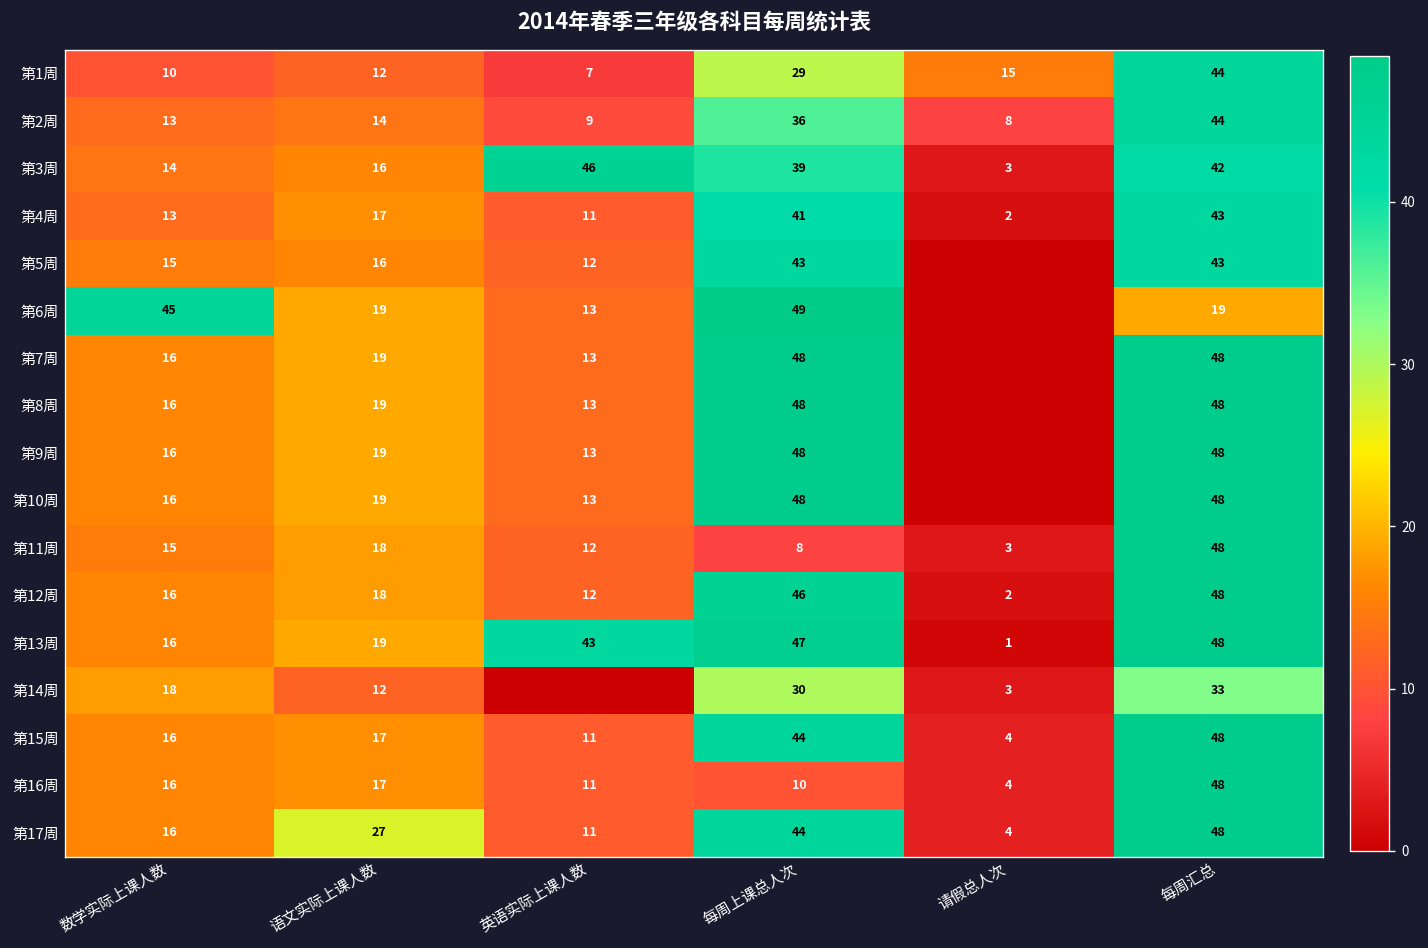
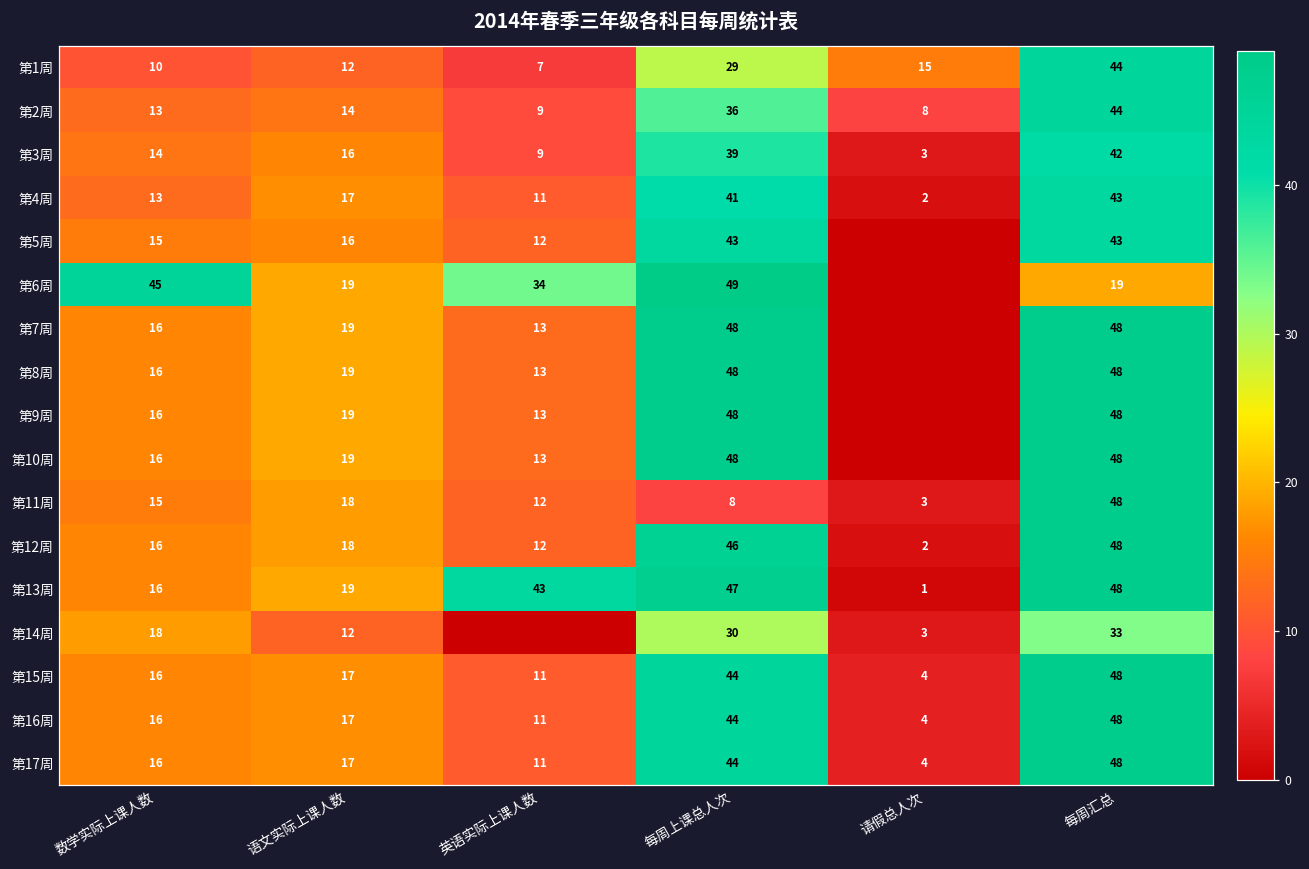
  {
    "第1周": {
      "数学实际上课人数": 10,
      "语文实际上课人数": 12,
      "英语实际上课人数": 7,
      "每周上课总人次": 29,
      "请假总人次": 15,
      "每周汇总": 44
    },
    "第2周": {
      "数学实际上课人数": 13,
      "语文实际上课人数": 14,
      "英语实际上课人数": 9,
      "每周上课总人次": 36,
      "请假总人次": 8,
      "每周汇总": 44
    },
    "第3周": {
      "数学实际上课人数": 14,
      "语文实际上课人数": 16,
-     "英语实际上课人数": 46,
+     "英语实际上课人数": 9,
      "每周上课总人次": 39,
      "请假总人次": 3,
      "每周汇总": 42
    },
    "第4周": {
      "数学实际上课人数": 13,
      "语文实际上课人数": 17,
      "英语实际上课人数": 11,
      "每周上课总人次": 41,
      "请假总人次": 2,
      "每周汇总": 43
    },
    "第5周": {
      "数学实际上课人数": 15,
      "语文实际上课人数": 16,
      "英语实际上课人数": 12,
      "每周上课总人次": 43,
      "每周汇总": 43
    },
    "第6周": {
      "数学实际上课人数": 45,
      "语文实际上课人数": 19,
-     "英语实际上课人数": 13,
+     "英语实际上课人数": 34,
      "每周上课总人次": 49,
      "每周汇总": 19
    },
    "第7周": {
      "数学实际上课人数": 16,
      "语文实际上课人数": 19,
      "英语实际上课人数": 13,
      "每周上课总人次": 48,
      "每周汇总": 48
    },
    "第8周": {
      "数学实际上课人数": 16,
      "语文实际上课人数": 19,
      "英语实际上课人数": 13,
      "每周上课总人次": 48,
      "每周汇总": 48
    },
    "第9周": {
      "数学实际上课人数": 16,
      "语文实际上课人数": 19,
      "英语实际上课人数": 13,
      "每周上课总人次": 48,
      "每周汇总": 48
    },
    "第10周": {
      "数学实际上课人数": 16,
      "语文实际上课人数": 19,
      "英语实际上课人数": 13,
      "每周上课总人次": 48,
      "每周汇总": 48
    },
    "第11周": {
      "数学实际上课人数": 15,
      "语文实际上课人数": 18,
      "英语实际上课人数": 12,
      "每周上课总人次": 8,
      "请假总人次": 3,
      "每周汇总": 48
    },
    "第12周": {
      "数学实际上课人数": 16,
      "语文实际上课人数": 18,
      "英语实际上课人数": 12,
      "每周上课总人次": 46,
      "请假总人次": 2,
      "每周汇总": 48
    },
    "第13周": {
      "数学实际上课人数": 16,
      "语文实际上课人数": 19,
      "英语实际上课人数": 43,
      "每周上课总人次": 47,
      "请假总人次": 1,
      "每周汇总": 48
    },
    "第14周": {
      "数学实际上课人数": 18,
      "语文实际上课人数": 12,
      "每周上课总人次": 30,
      "请假总人次": 3,
      "每周汇总": 33
    },
    "第15周": {
      "数学实际上课人数": 16,
      "语文实际上课人数": 17,
      "英语实际上课人数": 11,
      "每周上课总人次": 44,
      "请假总人次": 4,
      "每周汇总": 48
    },
    "第16周": {
      "数学实际上课人数": 16,
      "语文实际上课人数": 17,
      "英语实际上课人数": 11,
-     "每周上课总人次": 10,
+     "每周上课总人次": 44,
      "请假总人次": 4,
      "每周汇总": 48
    },
    "第17周": {
      "数学实际上课人数": 16,
-     "语文实际上课人数": 27,
+     "语文实际上课人数": 17,
      "英语实际上课人数": 11,
      "每周上课总人次": 44,
      "请假总人次": 4,
      "每周汇总": 48
    }
  }
